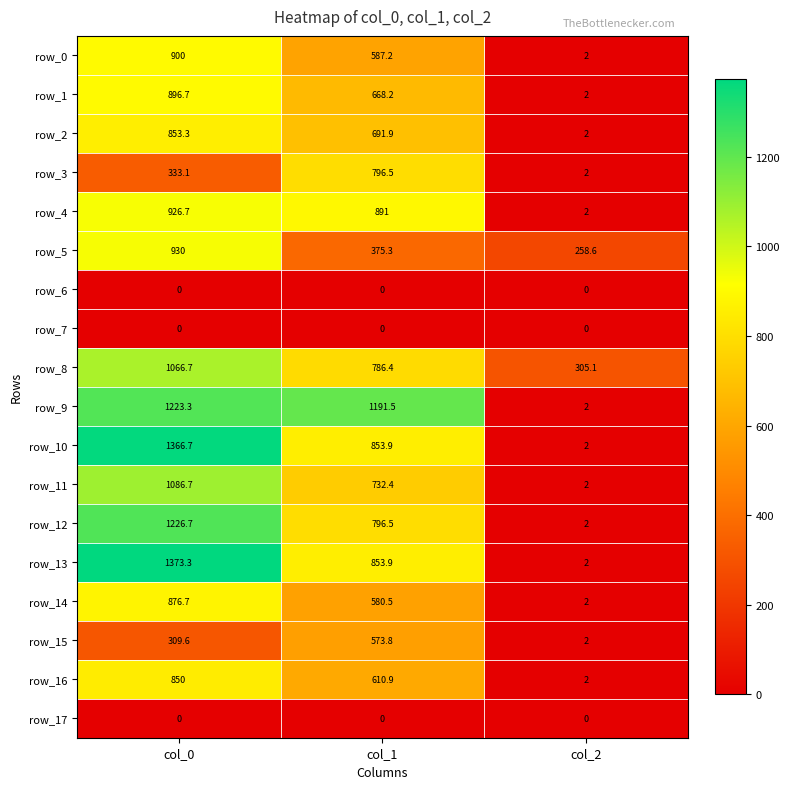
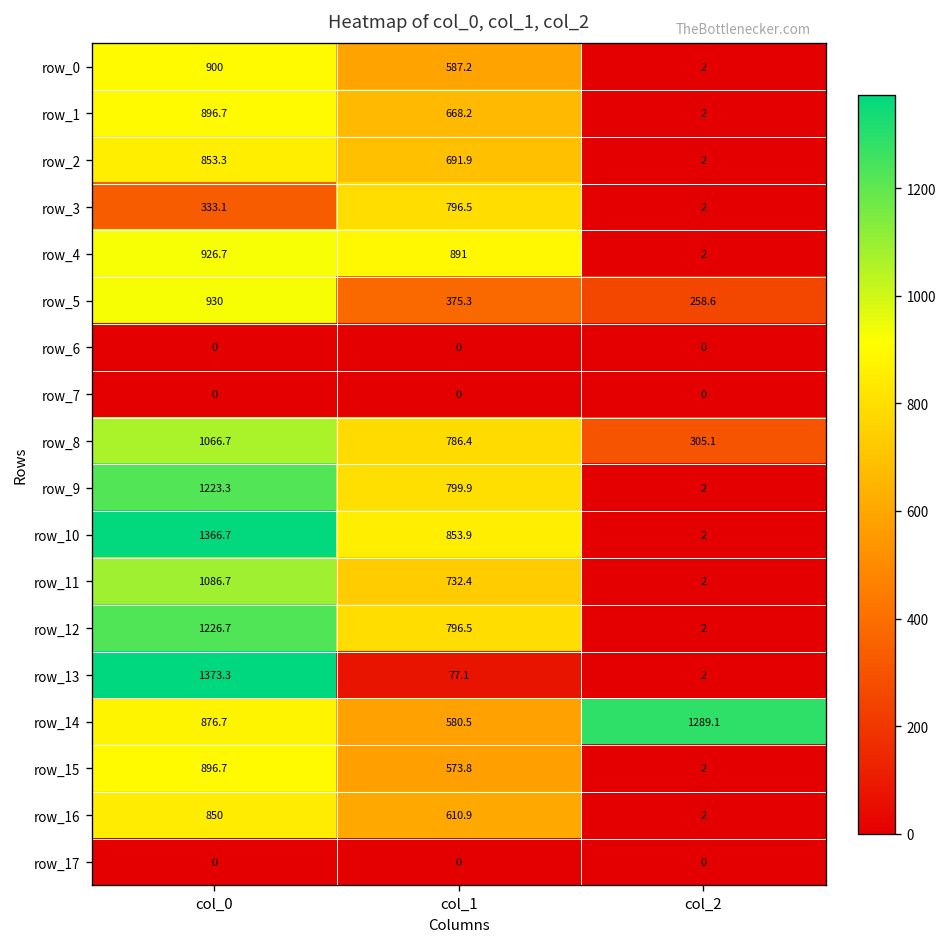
  {
    "row_0": {
      "col_0": 900,
      "col_1": 587.2,
      "col_2": 2
    },
    "row_1": {
      "col_0": 896.7,
      "col_1": 668.2,
      "col_2": 2
    },
    "row_2": {
      "col_0": 853.3,
      "col_1": 691.9,
      "col_2": 2
    },
    "row_3": {
      "col_0": 333.1,
      "col_1": 796.5,
      "col_2": 2
    },
    "row_4": {
      "col_0": 926.7,
      "col_1": 891,
      "col_2": 2
    },
    "row_5": {
      "col_0": 930,
      "col_1": 375.3,
      "col_2": 258.6
    },
    "row_6": {
      "col_0": 0,
      "col_1": 0,
      "col_2": 0
    },
    "row_7": {
      "col_0": 0,
      "col_1": 0,
      "col_2": 0
    },
    "row_8": {
      "col_0": 1066.7,
      "col_1": 786.4,
      "col_2": 305.1
    },
    "row_9": {
      "col_0": 1223.3,
-     "col_1": 1191.5,
+     "col_1": 799.9,
      "col_2": 2
    },
    "row_10": {
      "col_0": 1366.7,
      "col_1": 853.9,
      "col_2": 2
    },
    "row_11": {
      "col_0": 1086.7,
      "col_1": 732.4,
      "col_2": 2
    },
    "row_12": {
      "col_0": 1226.7,
      "col_1": 796.5,
      "col_2": 2
    },
    "row_13": {
      "col_0": 1373.3,
-     "col_1": 853.9,
+     "col_1": 77.1,
      "col_2": 2
    },
    "row_14": {
      "col_0": 876.7,
      "col_1": 580.5,
-     "col_2": 2
+     "col_2": 1289.1
    },
    "row_15": {
-     "col_0": 309.6,
+     "col_0": 896.7,
      "col_1": 573.8,
      "col_2": 2
    },
    "row_16": {
      "col_0": 850,
      "col_1": 610.9,
      "col_2": 2
    },
    "row_17": {
      "col_0": 0,
      "col_1": 0,
      "col_2": 0
    }
  }
